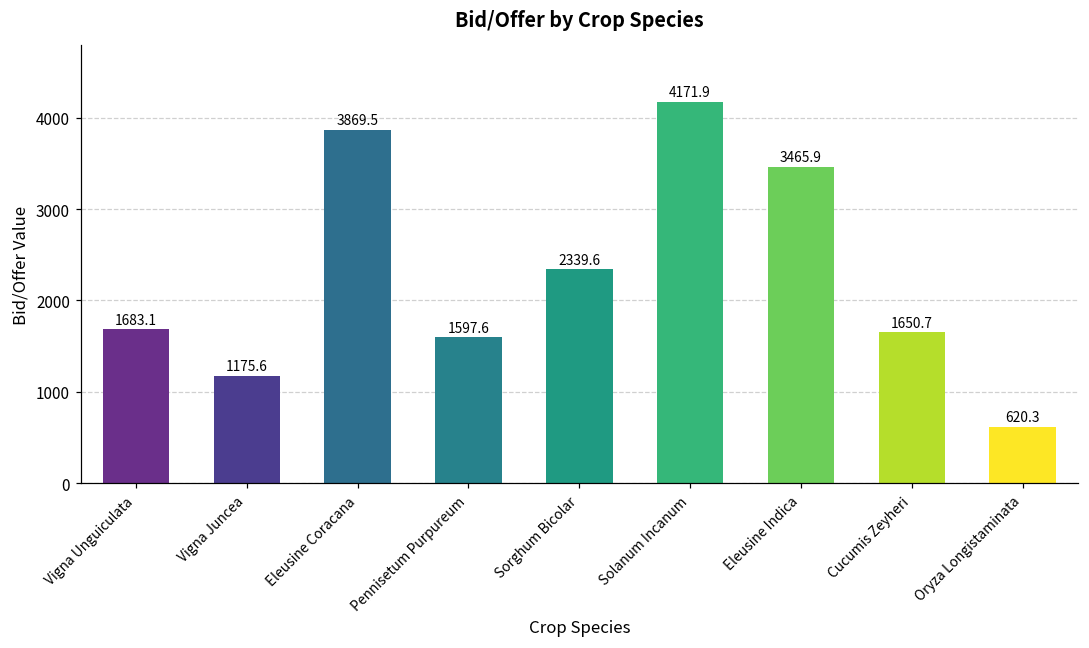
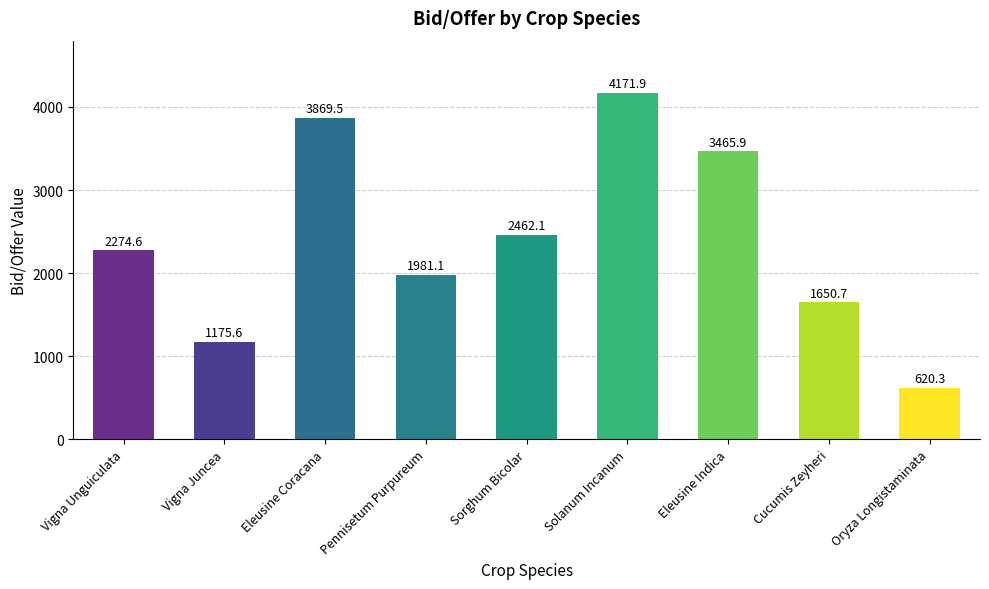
  {
-   "Vigna Unguiculata": 1683.1,
+   "Vigna Unguiculata": 2274.6,
    "Vigna Juncea": 1175.6,
    "Eleusine Coracana": 3869.5,
-   "Pennisetum Purpureum": 1597.6,
-   "Sorghum Bicolar": 2339.6,
+   "Pennisetum Purpureum": 1981.1,
+   "Sorghum Bicolar": 2462.1,
    "Solanum Incanum": 4171.9,
    "Eleusine Indica": 3465.9,
    "Cucumis Zeyheri": 1650.7,
    "Oryza Longistaminata": 620.3
  }
